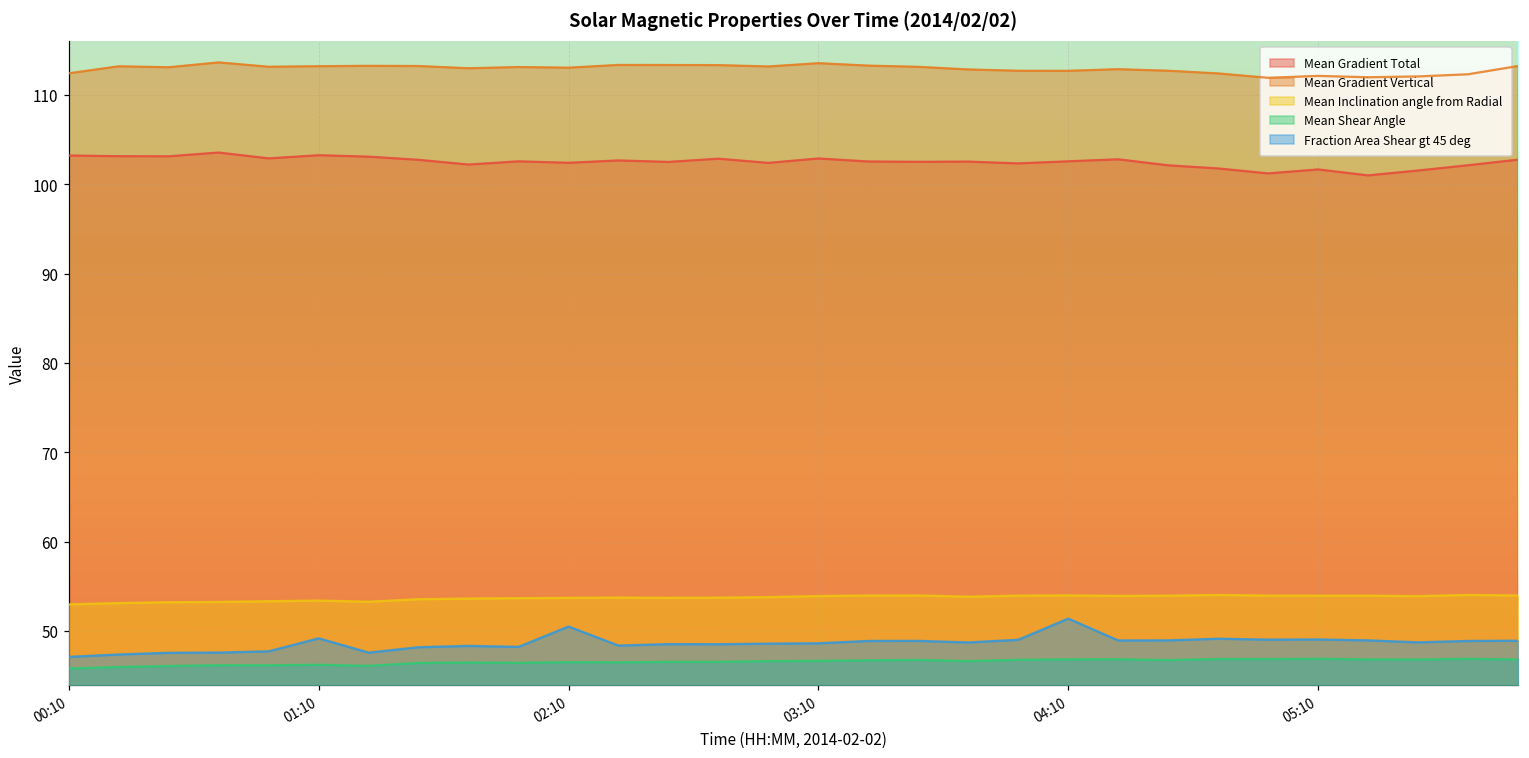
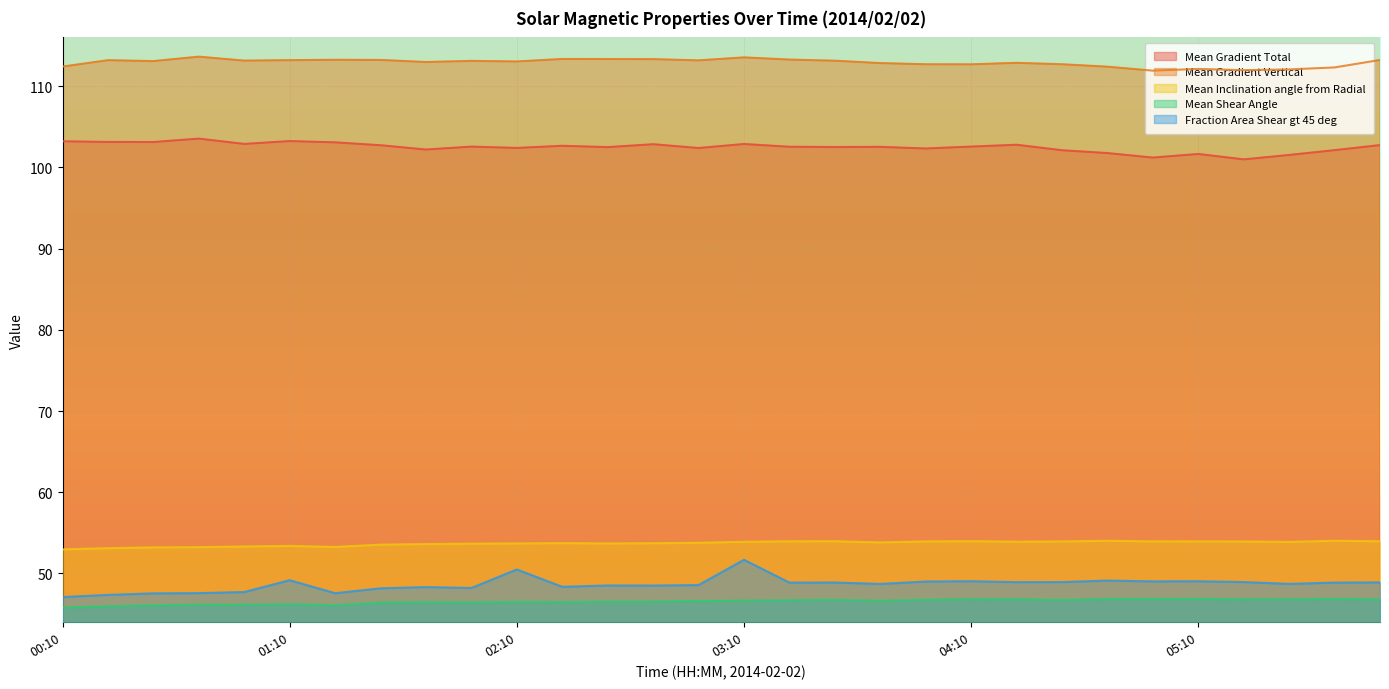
  {
    "Mean Shear Angle": {
      "00:10": 46,
      "01:10": 46,
      "02:10": 47,
      "03:10": 47,
      "04:10": 47,
      "05:10": 47
    },
    "Fraction Area Shear gt 45 deg": {
      "00:10": 47,
      "01:10": 49,
      "02:10": 50,
-     "03:10": 49,
-     "04:10": 51,
+     "03:10": 52,
+     "04:10": 49,
      "05:10": 49
    }
  }
